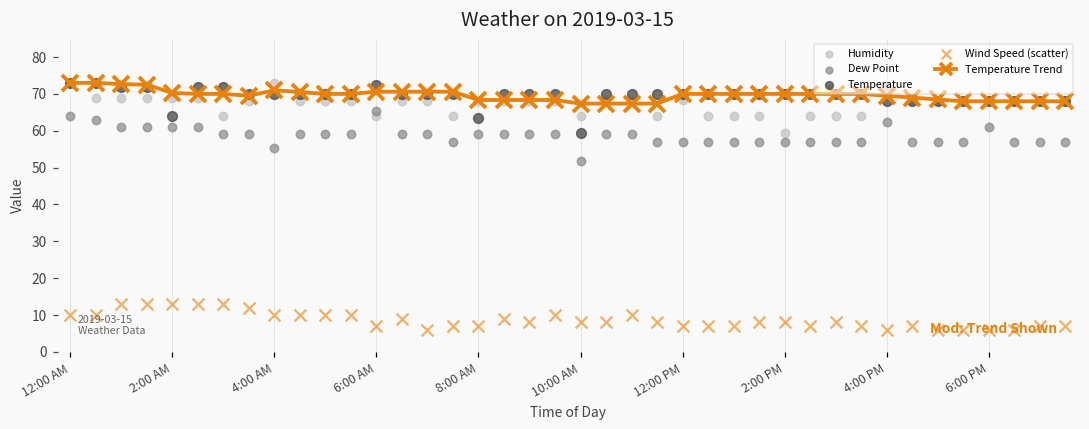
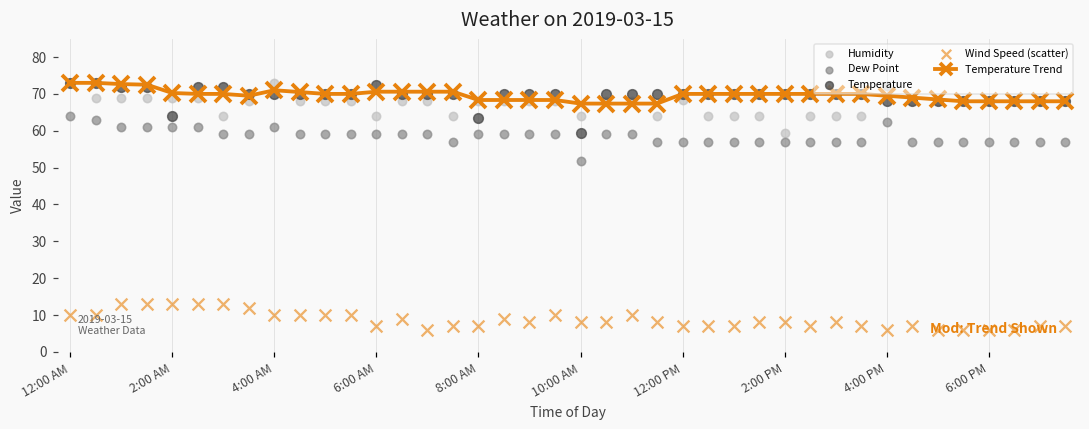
  {
    "Dew Point": {
-     "4:00 AM": 55,
-     "6:00 AM": 65,
-     "6:00 PM": 61
+     "4:00 AM": 61,
+     "6:00 AM": 59,
+     "6:00 PM": 57
    }
  }
